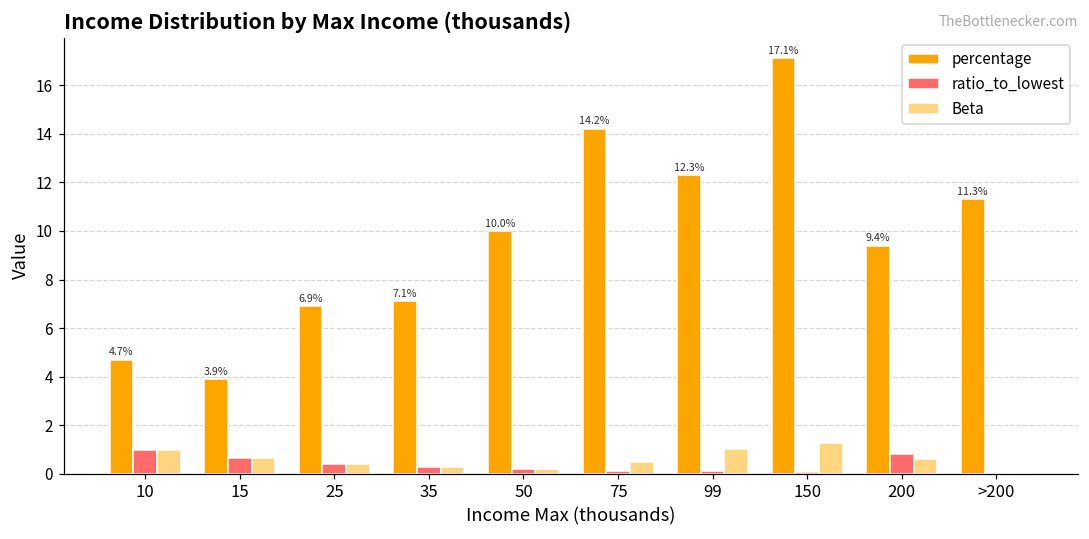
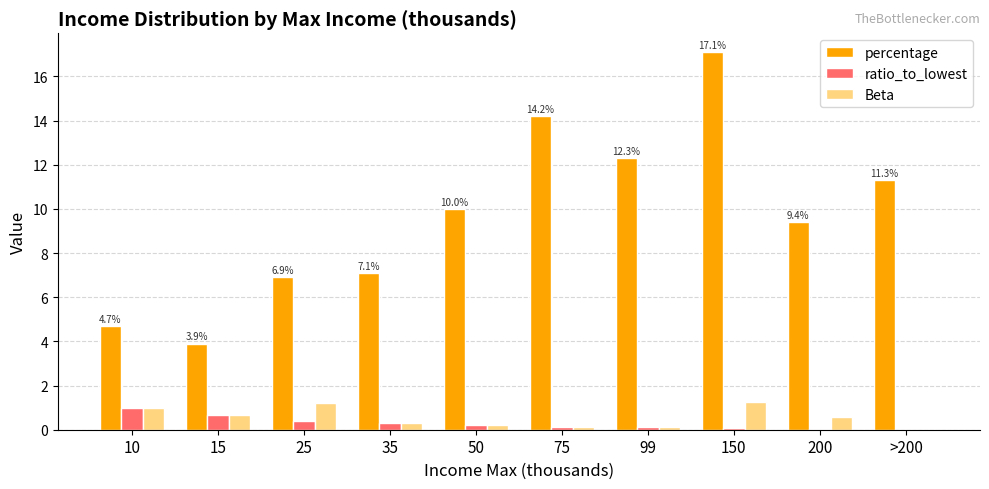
  {
    "percentage": {
      "10": "4.7%",
      "15": "3.9%",
      "25": "6.9%",
      "35": "7.1%",
      "50": "10.0%",
      "75": "14.2%",
      "99": "12.3%",
      "150": "17.1%",
      "200": "9.4%",
      ">200": "11.3%"
    },
    "ratio_to_lowest": {
      "10": "1.0",
      "15": "0.7",
      "25": "0.4",
      "35": "0.3",
      "50": "0.2",
      "75": "0.1",
-     "200": "0.8"
+     "200": "0.1"
    },
    "Beta": {
      "10": "1.0",
      "15": "0.7",
-     "25": "0.4",
+     "25": "1.2",
      "35": "0.3",
      "50": "0.2",
-     "75": "0.5",
-     "99": "1.0",
+     "75": "0.1",
+     "99": "0.1",
      "150": "1.3",
      "200": "0.6"
    }
  }
